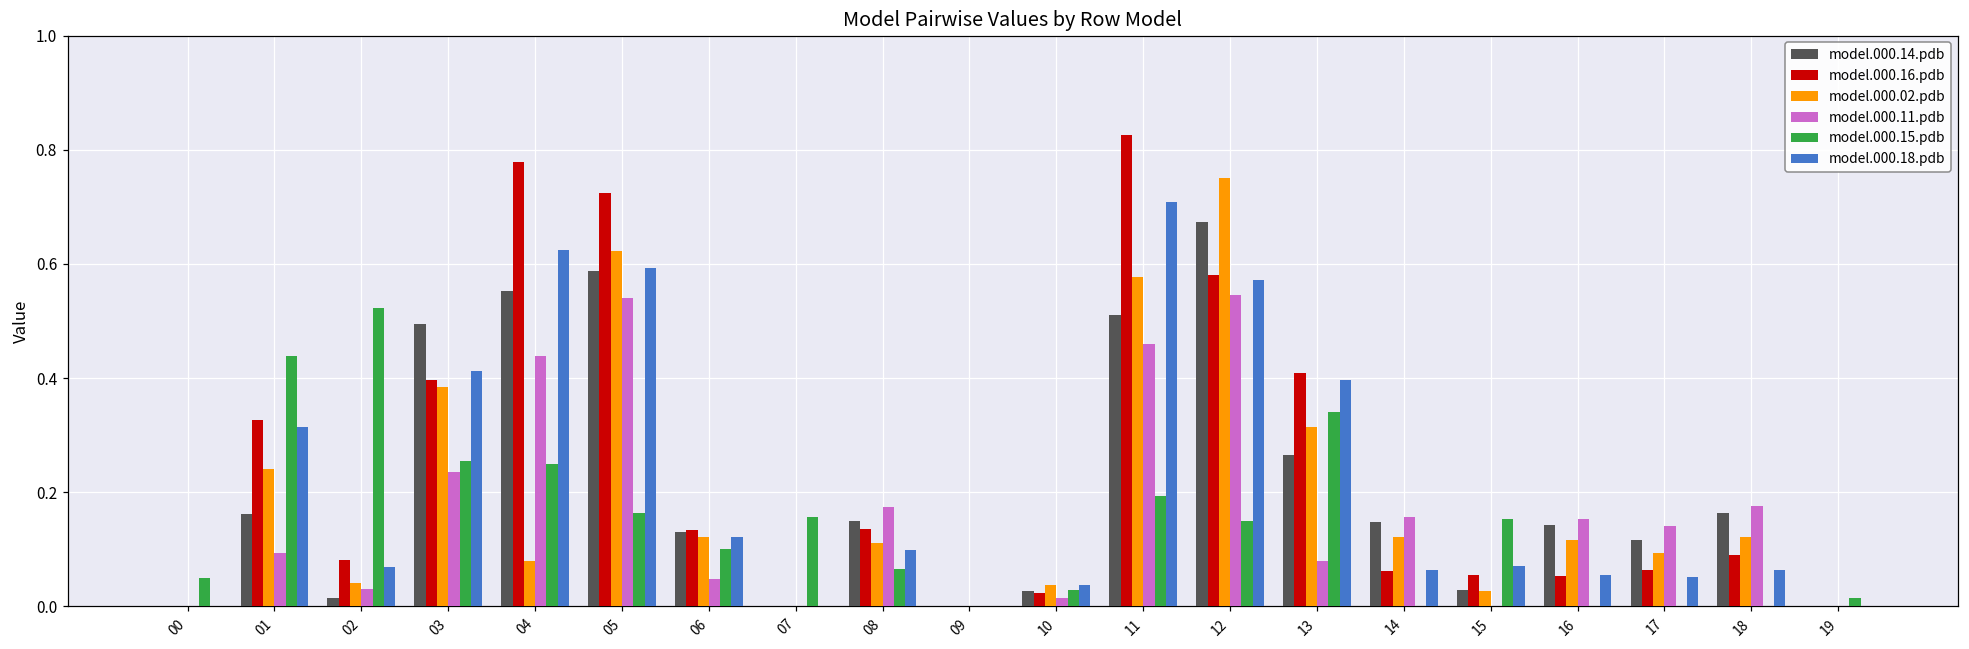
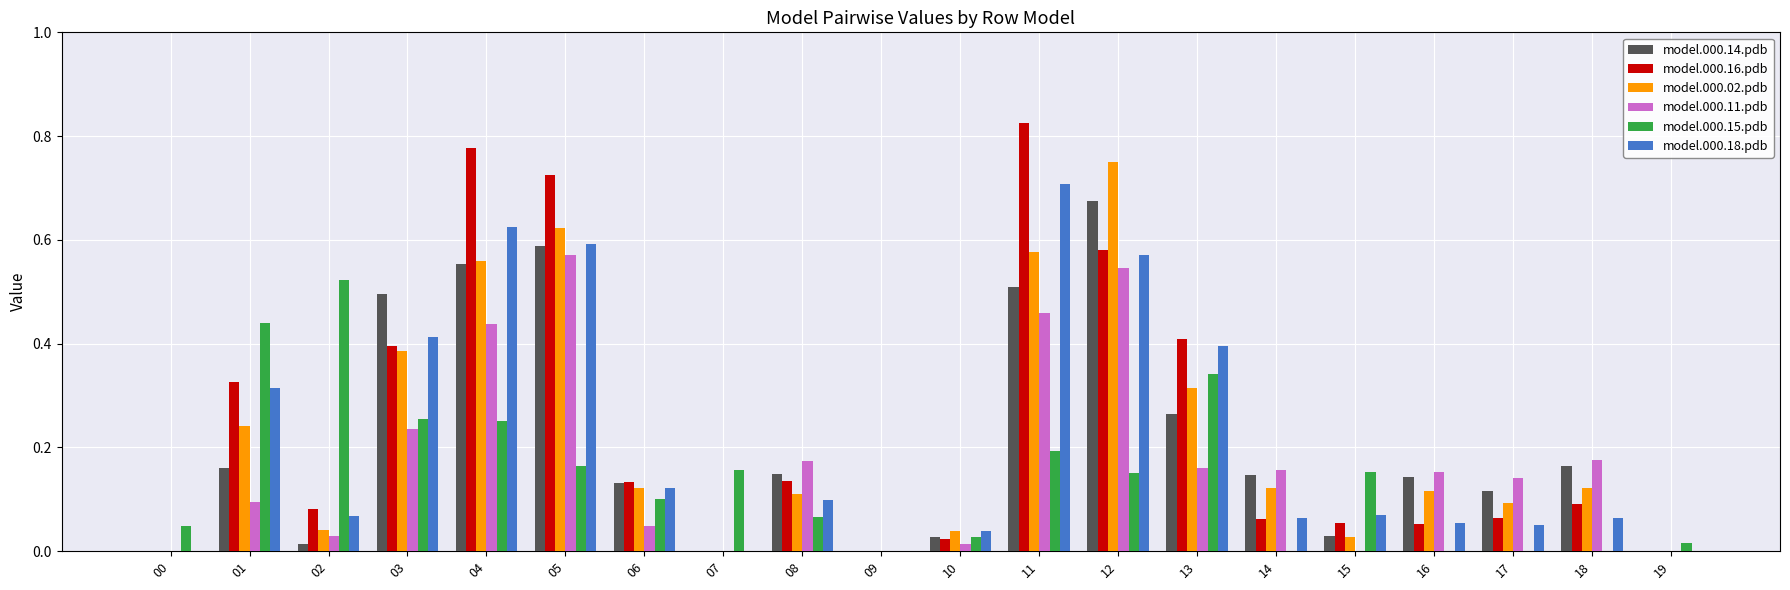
  {
    "model.000.14.pdb": {
      "00": 0.00,
      "01": 0.16,
      "02": 0.01,
      "03": 0.50,
      "04": 0.55,
      "05": 0.59,
      "06": 0.13,
      "07": 0.00,
      "08": 0.15,
      "09": 0.00,
      "10": 0.03,
      "11": 0.51,
      "12": 0.67,
      "13": 0.27,
      "14": 0.15,
      "15": 0.03,
      "16": 0.14,
      "17": 0.12,
      "18": 0.16,
      "19": 0.00
    },
    "model.000.16.pdb": {
      "00": 0.00,
      "01": 0.33,
      "02": 0.08,
      "03": 0.40,
      "04": 0.78,
      "05": 0.73,
      "06": 0.13,
      "07": 0.00,
      "08": 0.14,
      "09": 0.00,
      "10": 0.02,
      "11": 0.83,
      "12": 0.58,
      "13": 0.41,
      "14": 0.06,
      "15": 0.05,
      "16": 0.05,
      "17": 0.06,
      "18": 0.09,
      "19": 0.00
    },
    "model.000.02.pdb": {
      "00": 0.00,
      "01": 0.24,
      "02": 0.04,
      "03": 0.39,
-     "04": 0.08,
+     "04": 0.56,
      "05": 0.62,
      "06": 0.12,
      "07": 0.00,
      "08": 0.11,
      "09": 0.00,
      "10": 0.04,
      "11": 0.58,
      "12": 0.75,
      "13": 0.31,
      "14": 0.12,
      "15": 0.03,
      "16": 0.12,
      "17": 0.09,
      "18": 0.12,
      "19": 0.00
    },
    "model.000.11.pdb": {
      "00": 0.00,
      "01": 0.09,
      "02": 0.03,
      "03": 0.24,
      "04": 0.44,
-     "05": 0.54,
+     "05": 0.57,
      "06": 0.05,
      "07": 0.00,
      "08": 0.17,
      "09": 0.00,
      "10": 0.01,
      "11": 0.46,
      "12": 0.55,
-     "13": 0.08,
+     "13": 0.16,
      "14": 0.16,
      "15": 0.00,
      "16": 0.15,
      "17": 0.14,
      "18": 0.18,
      "19": 0.00
    },
    "model.000.15.pdb": {
      "00": 0.05,
      "01": 0.44,
      "02": 0.52,
      "03": 0.26,
      "04": 0.25,
      "05": 0.16,
      "06": 0.10,
      "07": 0.16,
      "08": 0.07,
      "09": 0.00,
      "10": 0.03,
      "11": 0.19,
      "12": 0.15,
      "13": 0.34,
      "14": 0.00,
      "15": 0.15,
      "16": 0.00,
      "17": 0.00,
      "18": 0.00,
      "19": 0.02
    },
    "model.000.18.pdb": {
      "00": 0.00,
      "01": 0.31,
      "02": 0.07,
      "03": 0.41,
      "04": 0.63,
      "05": 0.59,
      "06": 0.12,
      "07": 0.00,
      "08": 0.10,
      "09": 0.00,
      "10": 0.04,
      "11": 0.71,
      "12": 0.57,
      "13": 0.40,
      "14": 0.06,
      "15": 0.07,
      "16": 0.06,
      "17": 0.05,
      "18": 0.06,
      "19": 0.00
    }
  }
